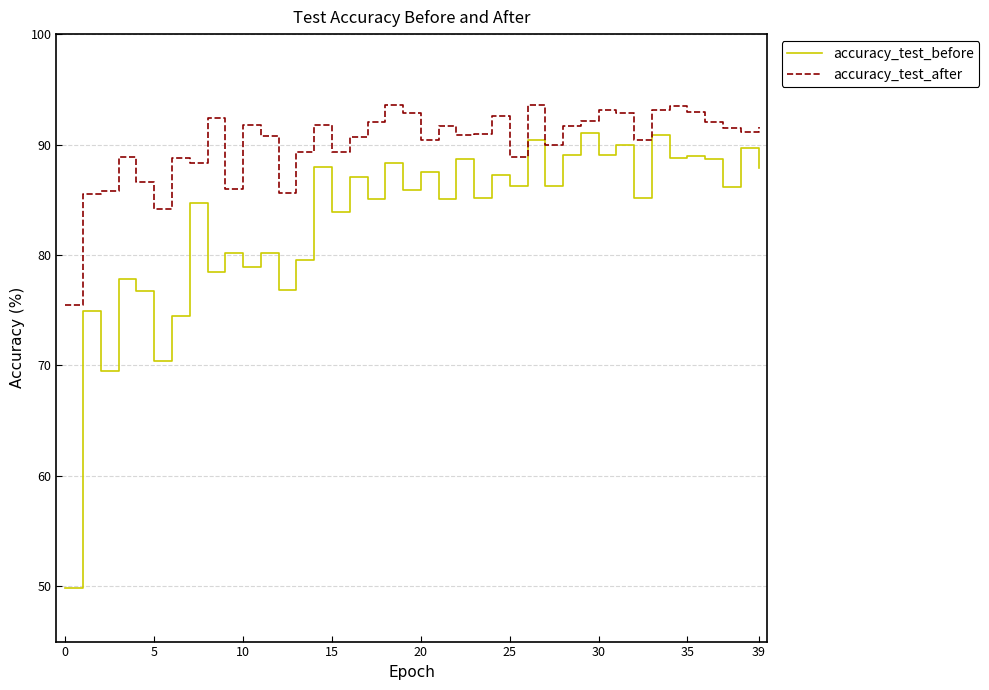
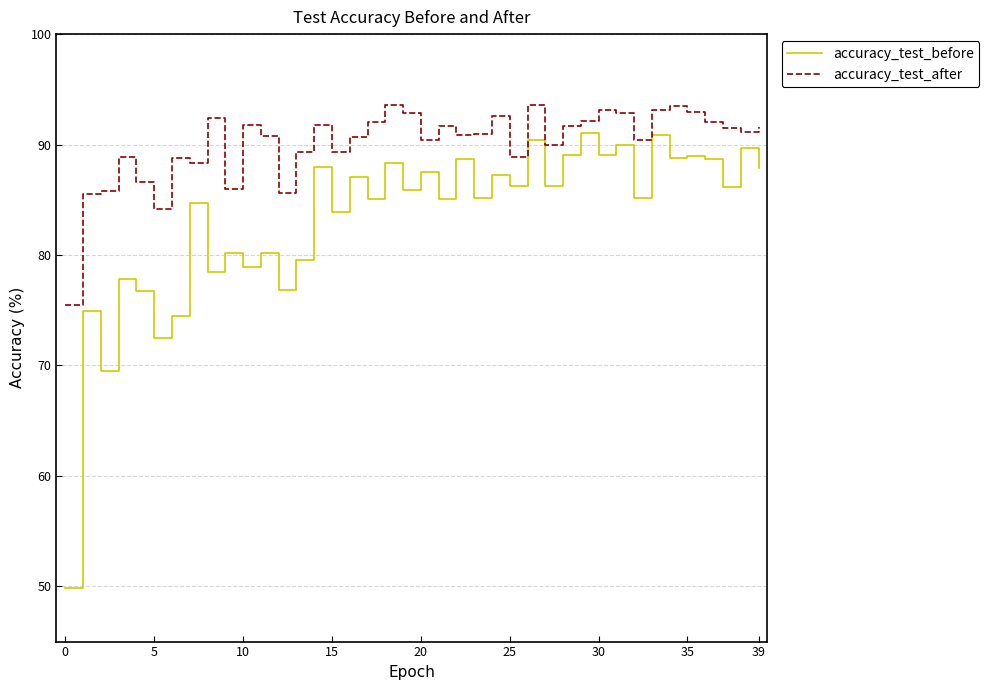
  {
    "accuracy_test_before": {
      "0": 49.9,
-     "5": 70.4,
+     "5": 72.5,
      "10": 79.0,
      "15": 83.9,
      "20": 87.5,
      "25": 86.3,
      "30": 89.0,
      "35": 89.0,
      "39": 87.9
    },
    "accuracy_test_after": {
      "0": 75.5,
      "5": 84.2,
      "10": 91.8,
      "15": 89.3,
      "20": 90.4,
      "25": 88.9,
      "30": 93.1,
      "35": 92.9,
      "39": 91.6
    }
  }
